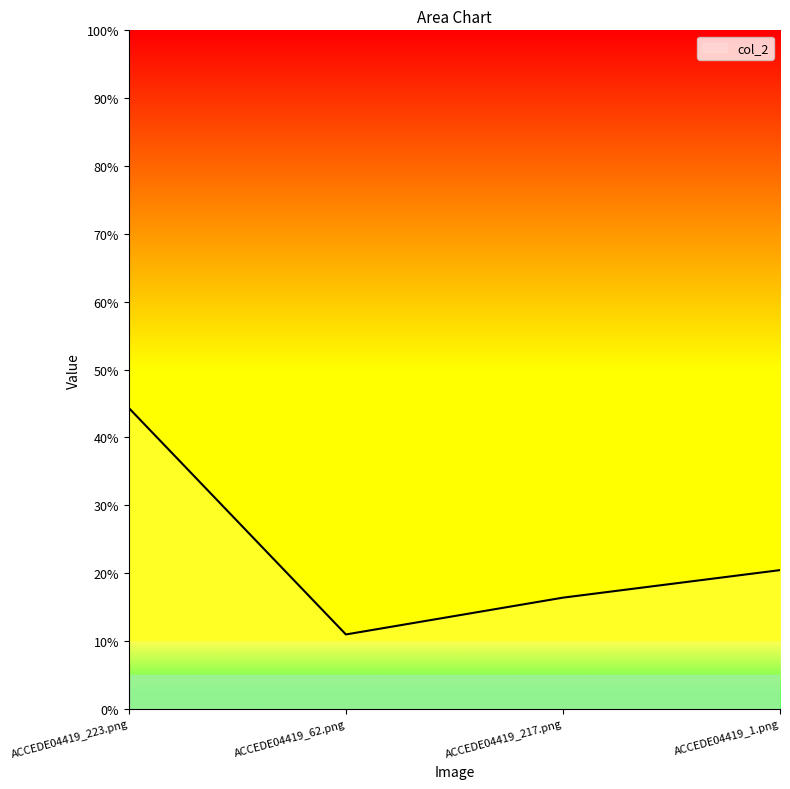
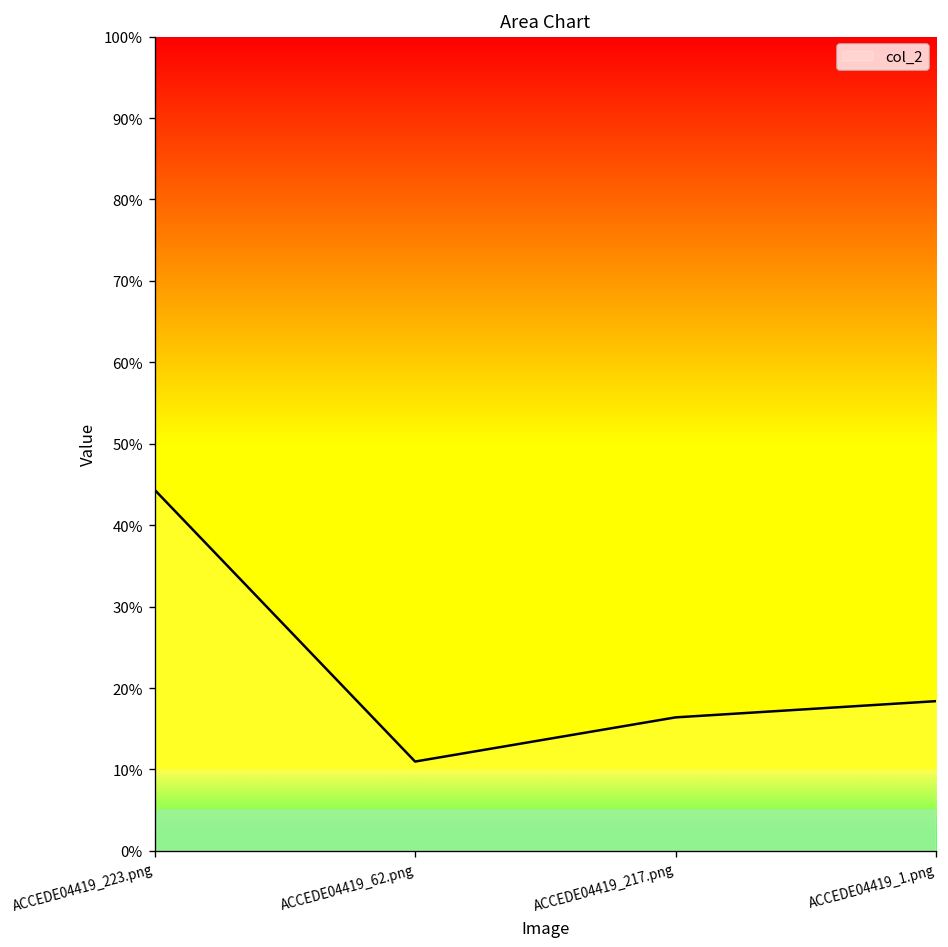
  {
    "ACCEDE04419_223.png": "44%",
    "ACCEDE04419_62.png": "11%",
    "ACCEDE04419_217.png": "16%",
-   "ACCEDE04419_1.png": "20%"
+   "ACCEDE04419_1.png": "18%"
  }
